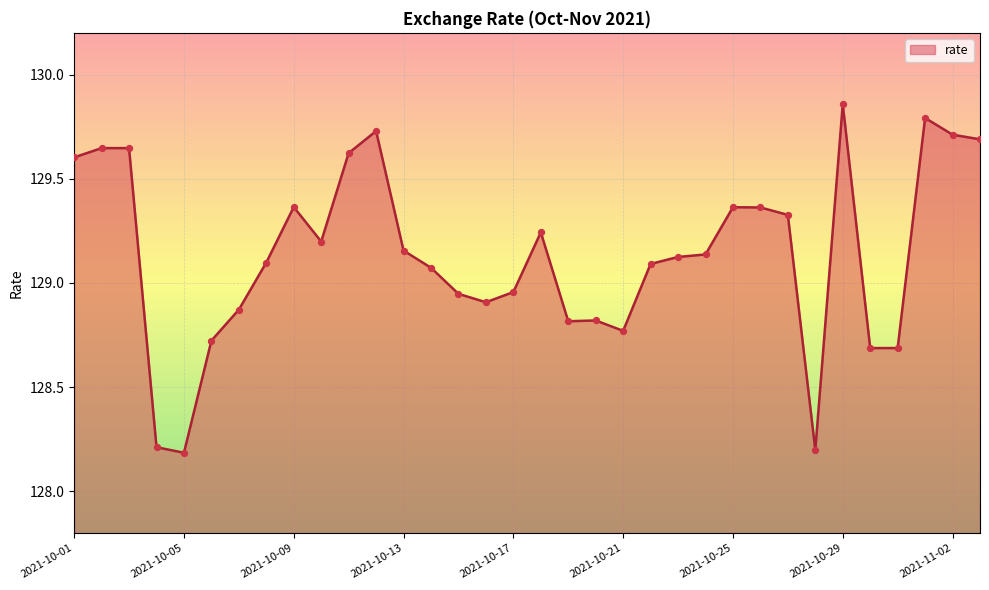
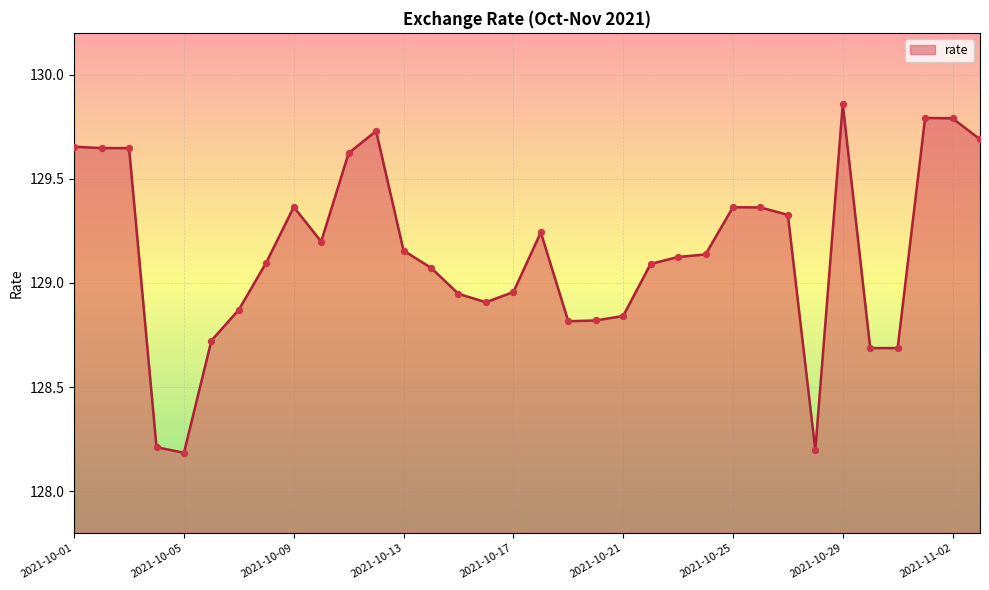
  {
-   "2021-10-01": 129.60,
+   "2021-10-01": 129.65,
    "2021-10-05": 128.19,
    "2021-10-09": 129.36,
    "2021-10-13": 129.16,
    "2021-10-17": 128.96,
-   "2021-10-21": 128.77,
+   "2021-10-21": 128.84,
    "2021-10-25": 129.36,
    "2021-10-29": 129.86,
-   "2021-11-02": 129.71
+   "2021-11-02": 129.79
  }
